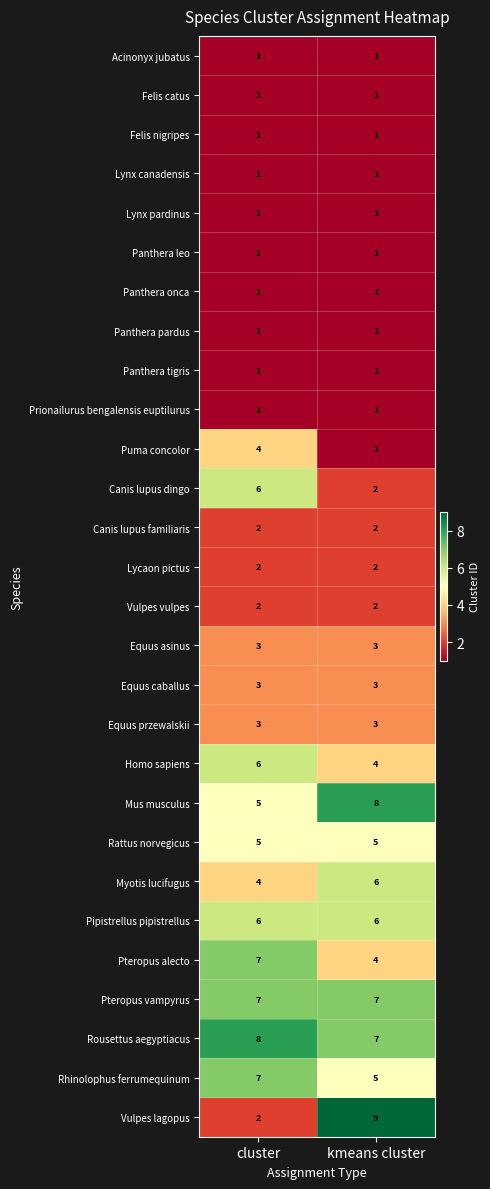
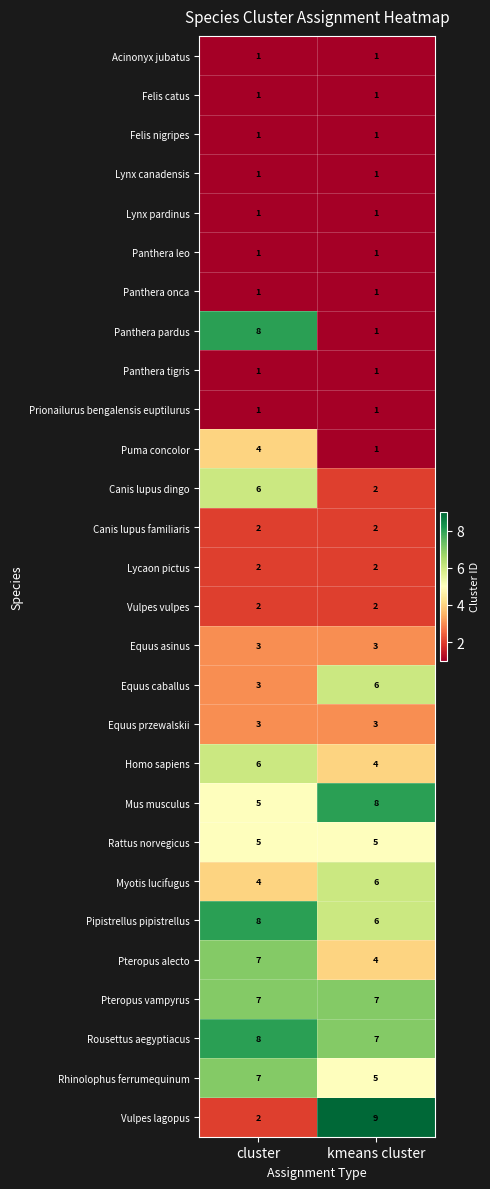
  {
    "Acinonyx jubatus": {
      "cluster": 1,
      "kmeans cluster": 1
    },
    "Felis catus": {
      "cluster": 1,
      "kmeans cluster": 1
    },
    "Felis nigripes": {
      "cluster": 1,
      "kmeans cluster": 1
    },
    "Lynx canadensis": {
      "cluster": 1,
      "kmeans cluster": 1
    },
    "Lynx pardinus": {
      "cluster": 1,
      "kmeans cluster": 1
    },
    "Panthera leo": {
      "cluster": 1,
      "kmeans cluster": 1
    },
    "Panthera onca": {
      "cluster": 1,
      "kmeans cluster": 1
    },
    "Panthera pardus": {
-     "cluster": 1,
+     "cluster": 8,
      "kmeans cluster": 1
    },
    "Panthera tigris": {
      "cluster": 1,
      "kmeans cluster": 1
    },
    "Prionailurus bengalensis euptilurus": {
      "cluster": 1,
      "kmeans cluster": 1
    },
    "Puma concolor": {
      "cluster": 4,
      "kmeans cluster": 1
    },
    "Canis lupus dingo": {
      "cluster": 6,
      "kmeans cluster": 2
    },
    "Canis lupus familiaris": {
      "cluster": 2,
      "kmeans cluster": 2
    },
    "Lycaon pictus": {
      "cluster": 2,
      "kmeans cluster": 2
    },
    "Vulpes vulpes": {
      "cluster": 2,
      "kmeans cluster": 2
    },
    "Equus asinus": {
      "cluster": 3,
      "kmeans cluster": 3
    },
    "Equus caballus": {
      "cluster": 3,
-     "kmeans cluster": 3
+     "kmeans cluster": 6
    },
    "Equus przewalskii": {
      "cluster": 3,
      "kmeans cluster": 3
    },
    "Homo sapiens": {
      "cluster": 6,
      "kmeans cluster": 4
    },
    "Mus musculus": {
      "cluster": 5,
      "kmeans cluster": 8
    },
    "Rattus norvegicus": {
      "cluster": 5,
      "kmeans cluster": 5
    },
    "Myotis lucifugus": {
      "cluster": 4,
      "kmeans cluster": 6
    },
    "Pipistrellus pipistrellus": {
-     "cluster": 6,
+     "cluster": 8,
      "kmeans cluster": 6
    },
    "Pteropus alecto": {
      "cluster": 7,
      "kmeans cluster": 4
    },
    "Pteropus vampyrus": {
      "cluster": 7,
      "kmeans cluster": 7
    },
    "Rousettus aegyptiacus": {
      "cluster": 8,
      "kmeans cluster": 7
    },
    "Rhinolophus ferrumequinum": {
      "cluster": 7,
      "kmeans cluster": 5
    },
    "Vulpes lagopus": {
      "cluster": 2,
      "kmeans cluster": 9
    }
  }
